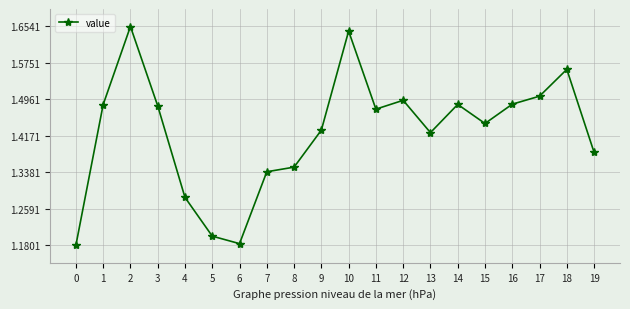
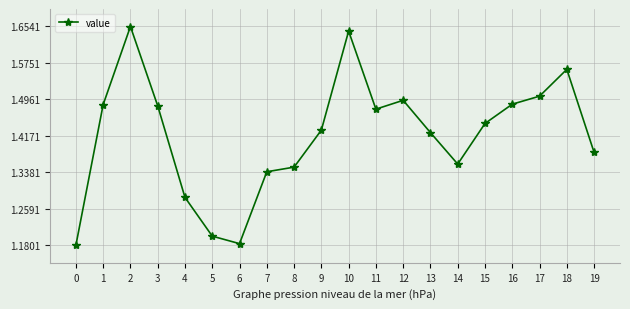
  {
    "0": 1.18,
    "1": 1.48,
    "2": 1.65,
    "3": 1.48,
    "4": 1.28,
    "5": 1.20,
    "6": 1.18,
    "7": 1.34,
    "8": 1.35,
    "9": 1.43,
    "10": 1.64,
    "11": 1.48,
    "12": 1.49,
    "13": 1.42,
-   "14": 1.49,
+   "14": 1.36,
    "15": 1.44,
    "16": 1.49,
    "17": 1.50,
    "18": 1.56,
    "19": 1.38
  }
